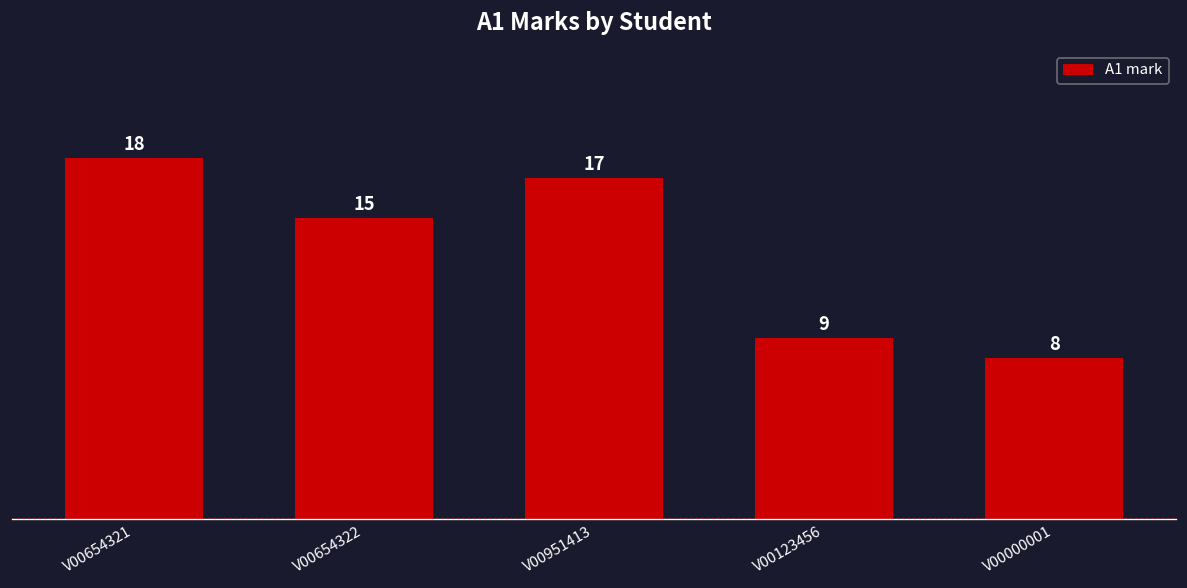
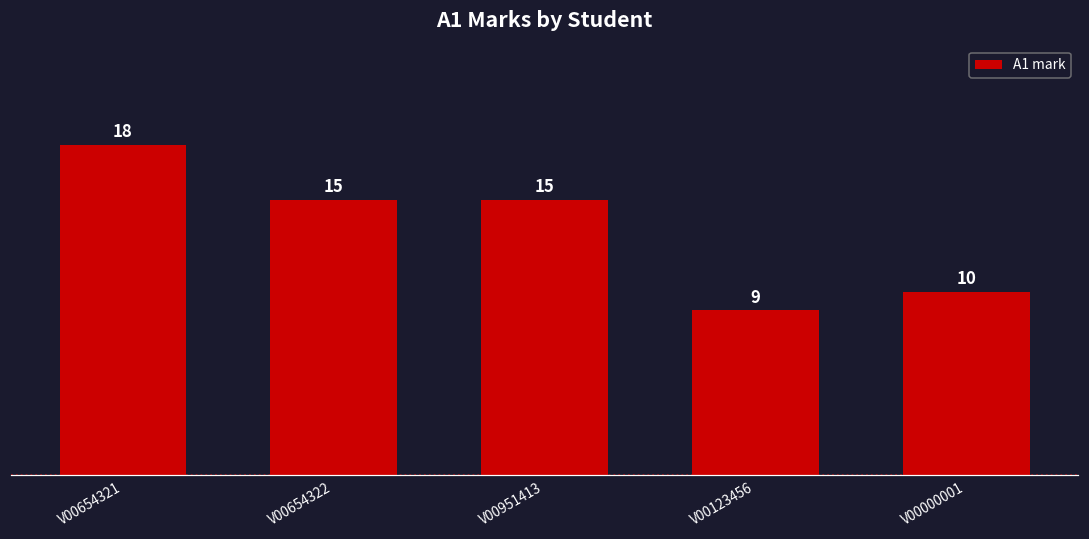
  {
    "V00654321": 18,
    "V00654322": 15,
-   "V00951413": 17,
+   "V00951413": 15,
    "V00123456": 9,
-   "V00000001": 8
+   "V00000001": 10
  }
